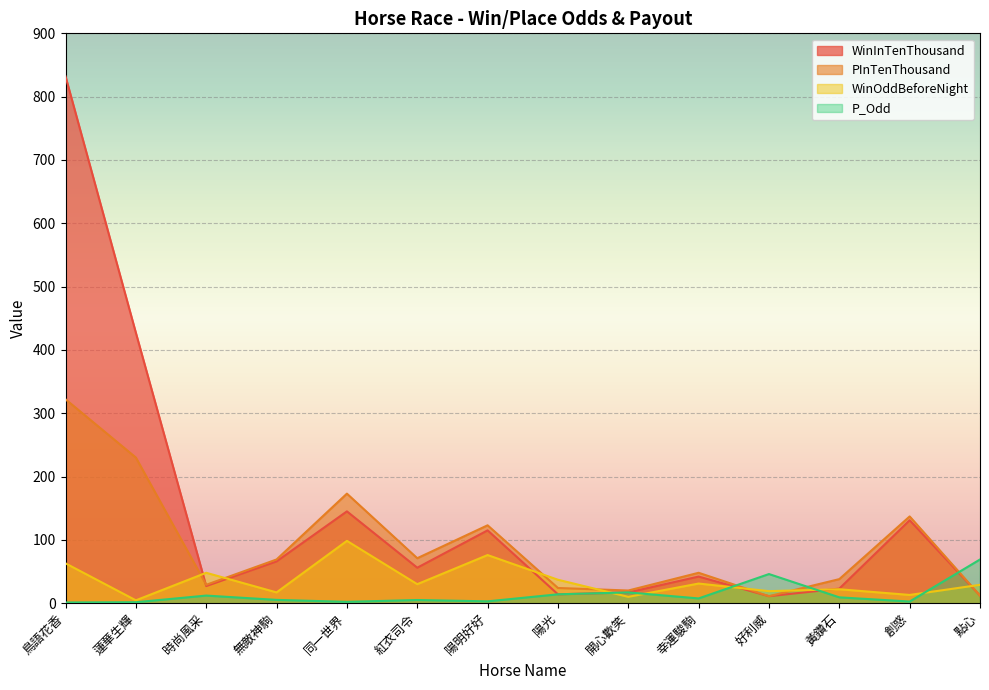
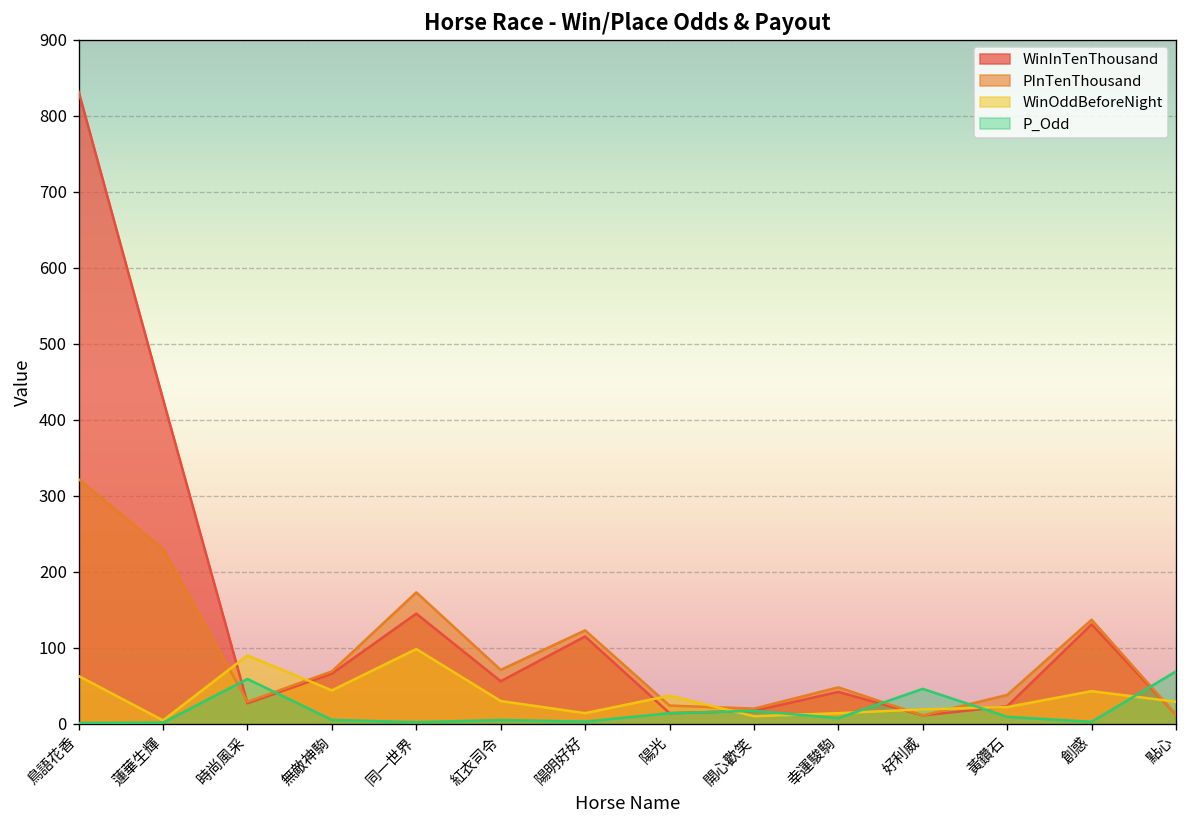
  {
    "WinOddBeforeNight": {
      "鳥語花香": 60,
-     "時尚風采": 50,
-     "無敵神駒": 20,
+     "時尚風采": 90,
+     "無敵神駒": 40,
      "同一世界": 100,
      "紅衣司令": 30,
-     "陽明好好": 80,
+     "陽明好好": 10,
      "陽光": 40,
      "開心歡笑": 10,
-     "幸運駿駒": 30,
+     "幸運駿駒": 10,
      "好利威": 20,
-     "創惑": 10,
+     "創惑": 40,
      "點心": 30
    },
    "P_Odd": {
      "鳥語花香": 0,
-     "時尚風采": 10,
+     "時尚風采": 60,
      "無敵神駒": 10,
      "同一世界": 0,
      "紅衣司令": 10,
      "陽明好好": 0,
      "幸運駿駒": 10,
      "好利威": 50,
      "黃鑽石": 10,
      "創惑": 0,
      "點心": 70
    }
  }
